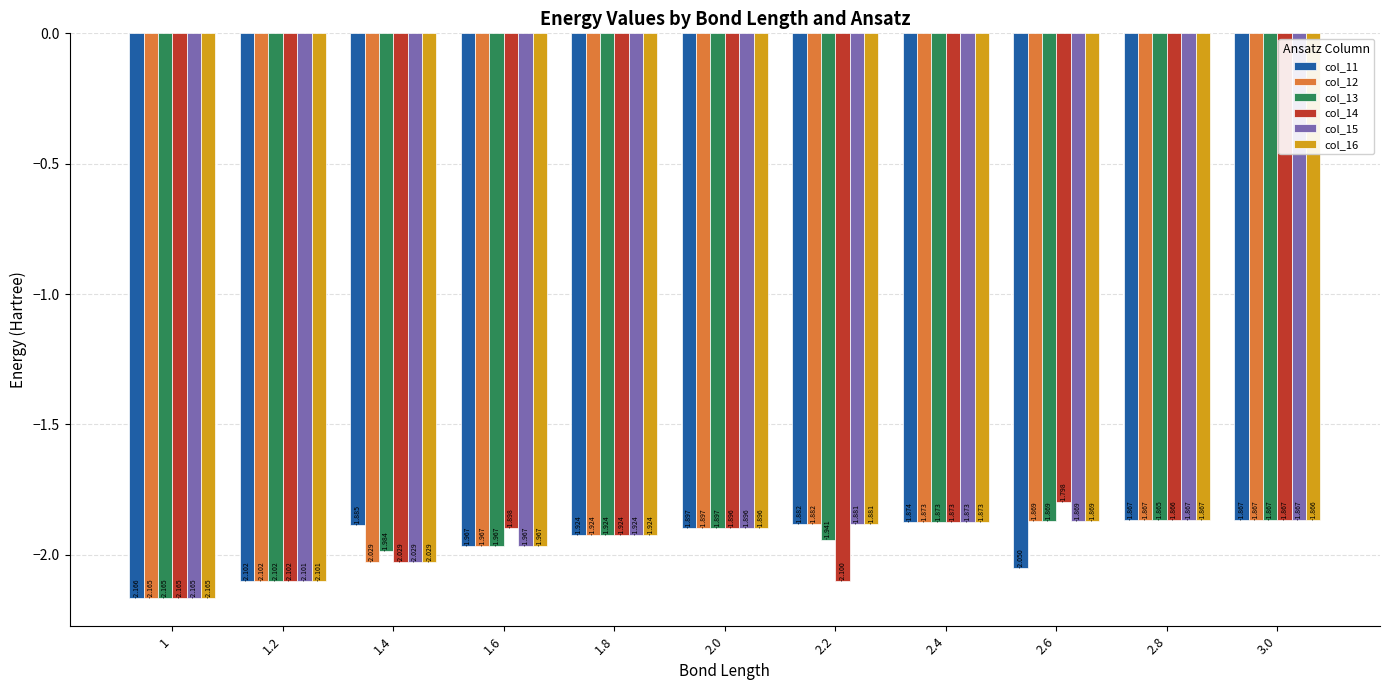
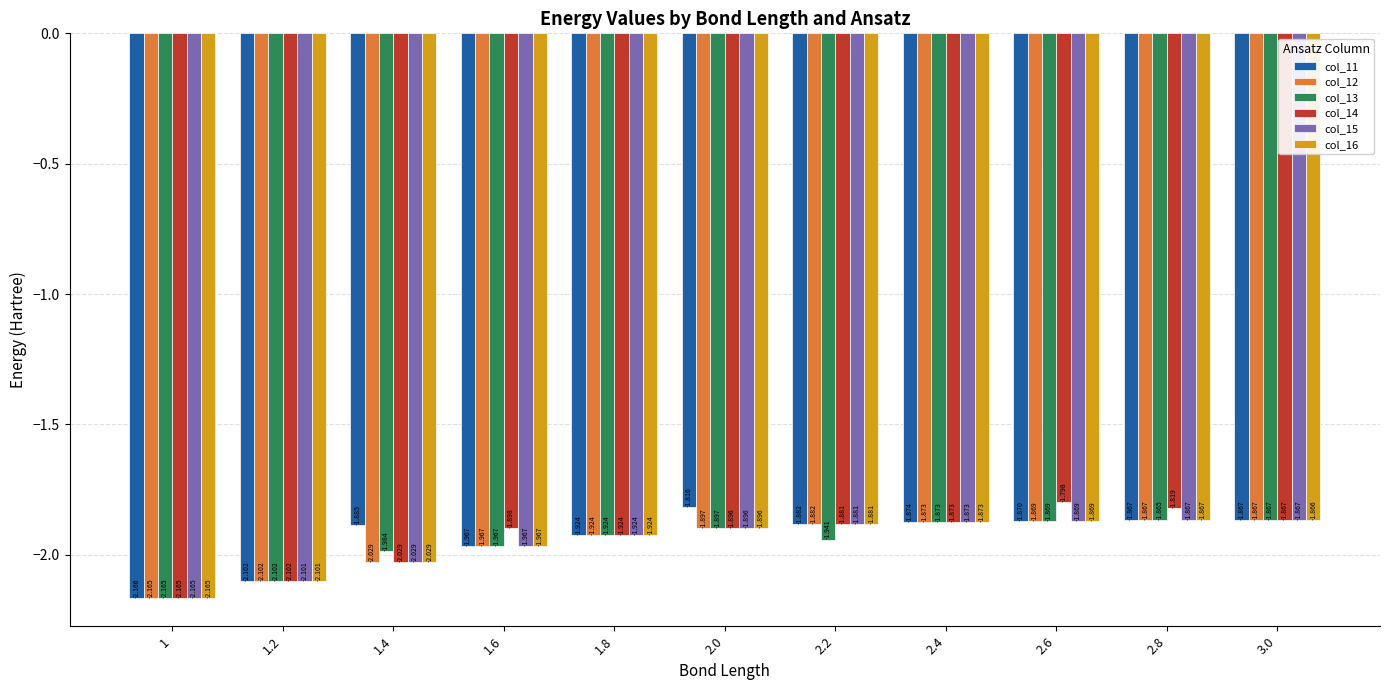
  {
    "col_11": {
      "1": -2.166,
      "1.2": -2.102,
      "1.4": -1.885,
      "1.6": -1.967,
      "1.8": -1.924,
-     "2.0": -1.897,
+     "2.0": -1.816,
      "2.2": -1.882,
      "2.4": -1.874,
-     "2.6": -2.050,
+     "2.6": -1.870,
      "2.8": -1.867,
      "3.0": -1.867
    },
    "col_13": {
      "1": -2.165,
      "1.2": -2.102,
      "1.4": -1.984,
      "1.6": -1.967,
      "1.8": -1.924,
      "2.0": -1.897,
      "2.2": -1.941,
      "2.4": -1.873,
      "2.6": -1.869,
      "2.8": -1.865,
      "3.0": -1.867
    },
    "col_14": {
      "1": -2.165,
      "1.2": -2.102,
      "1.4": -2.029,
      "1.6": -1.898,
      "1.8": -1.924,
      "2.0": -1.896,
-     "2.2": -2.100,
+     "2.2": -1.881,
      "2.4": -1.873,
      "2.6": -1.798,
-     "2.8": -1.866,
+     "2.8": -1.819,
      "3.0": -1.867
    },
    "col_15": {
      "1": -2.165,
      "1.2": -2.101,
      "1.4": -2.029,
      "1.6": -1.967,
      "1.8": -1.924,
      "2.0": -1.896,
      "2.2": -1.881,
      "2.4": -1.873,
      "2.6": -1.869,
      "2.8": -1.867,
      "3.0": -1.867
    }
  }
